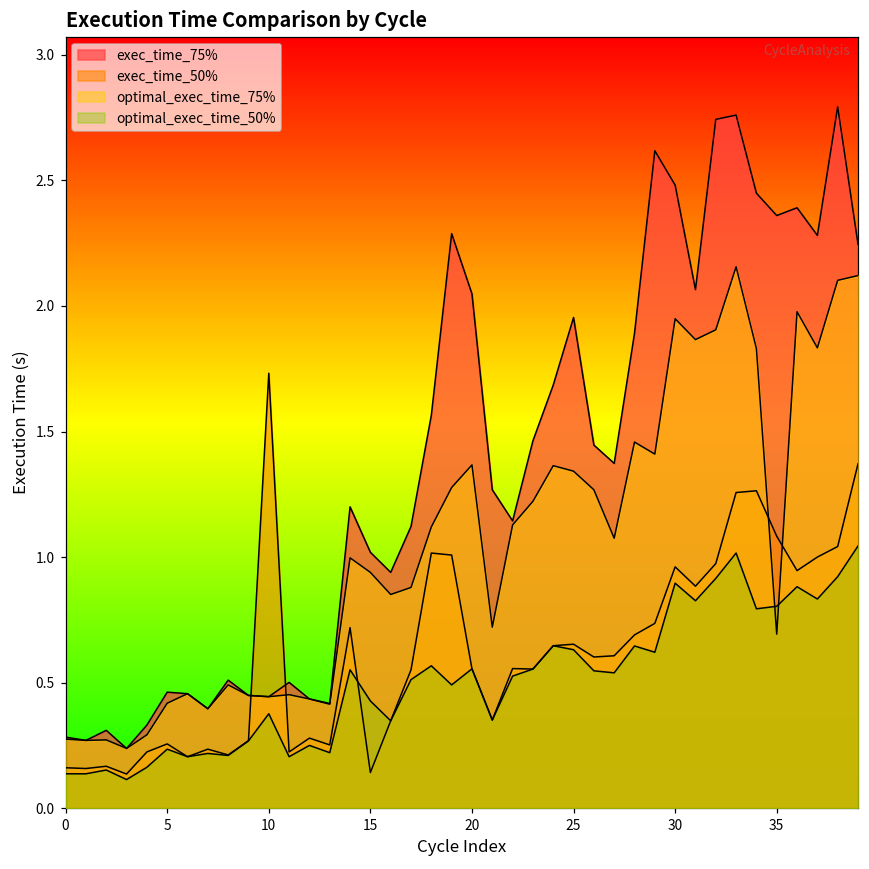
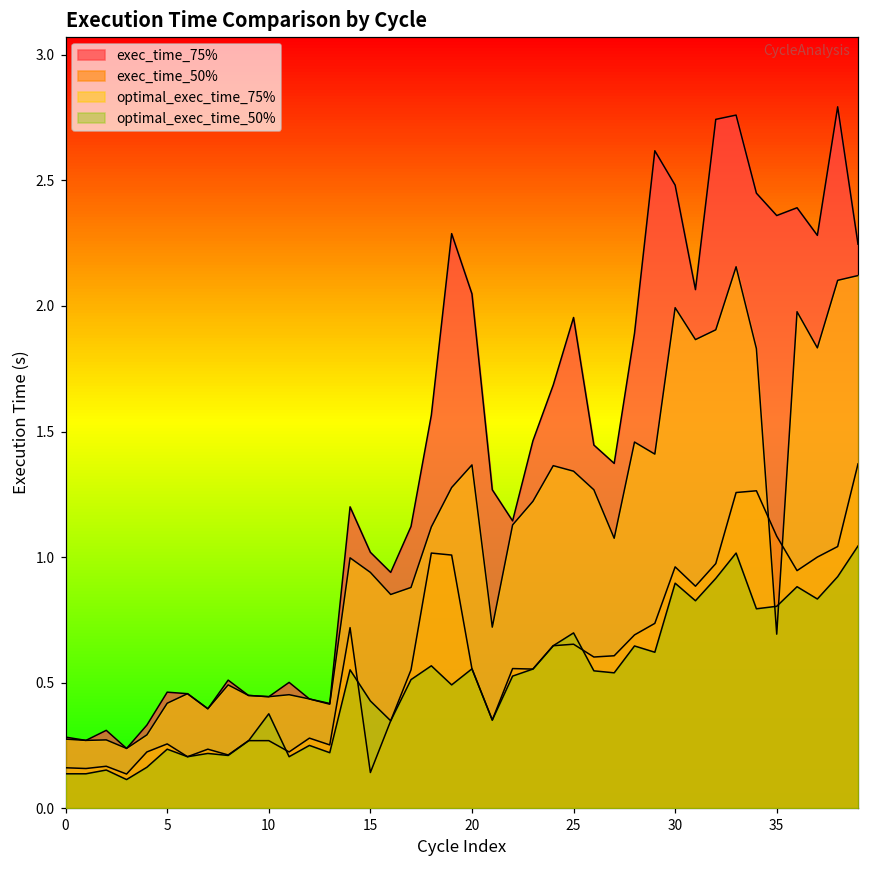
  {
    "exec_time_75%": {
      "5": 0.46,
      "15": 1.02,
      "20": 2.05,
      "25": 1.95,
      "30": 2.48,
      "35": 2.36
    },
    "exec_time_50%": {
      "0": 0.16,
      "5": 0.26,
-     "10": 1.73,
+     "10": 0.27,
      "15": 0.14,
      "25": 0.65,
      "30": 0.96,
      "35": 1.08
    },
    "optimal_exec_time_75%": {
      "5": 0.42,
      "15": 0.94,
      "20": 1.37,
      "25": 1.34,
-     "30": 1.95,
+     "30": 1.99,
      "35": 0.69
    },
    "optimal_exec_time_50%": {
      "0": 0.14,
      "5": 0.24,
      "10": 0.38,
      "15": 0.43,
-     "25": 0.63,
+     "25": 0.70,
      "30": 0.90,
      "35": 0.80
    }
  }
